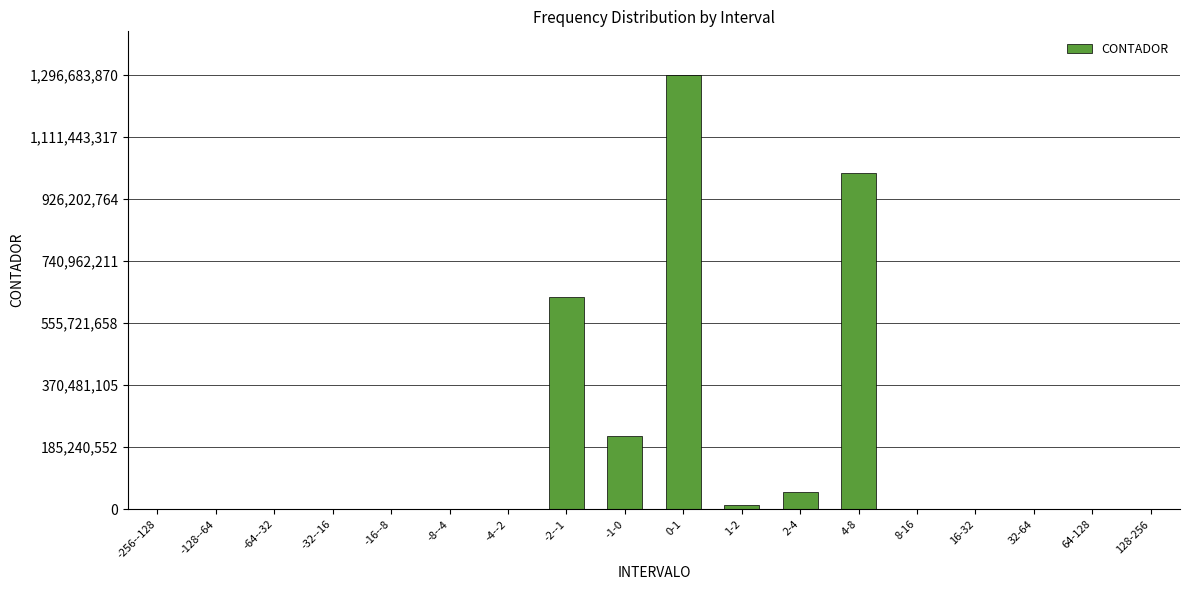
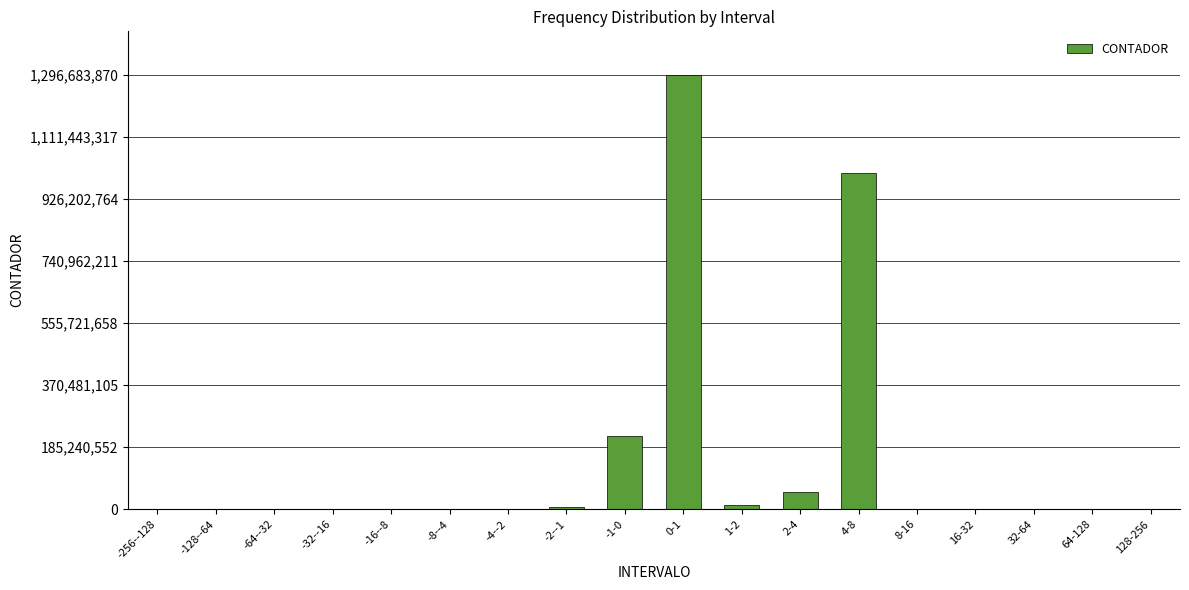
  {
    "-256--128": "0",
    "-128--64": "0",
    "-64--32": "0",
    "-32--16": "0",
    "-16--8": "0",
    "-8--4": "0",
    "-4--2": "0",
-   "-2--1": "630,000,000",
+   "-2--1": "10,000,000",
    "-1-0": "220,000,000",
    "0-1": "1,300,000,000",
    "1-2": "10,000,000",
    "2-4": "50,000,000",
    "4-8": "1,000,000,000",
    "16-32": "0",
    "32-64": "0",
    "64-128": "0",
    "128-256": "0"
  }
